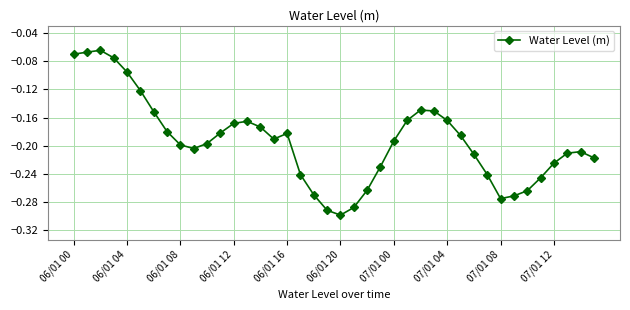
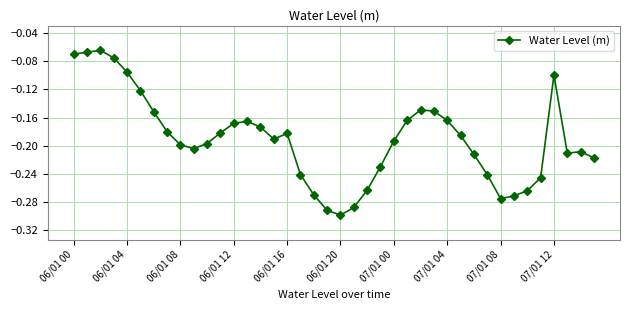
  {
    "06/01 00": -0.07,
    "06/01 04": -0.10,
    "06/01 08": -0.20,
    "06/01 12": -0.17,
    "06/01 16": -0.18,
    "06/01 20": -0.30,
    "07/01 00": -0.19,
    "07/01 04": -0.16,
    "07/01 08": -0.28,
-   "07/01 12": -0.22
+   "07/01 12": -0.10
  }
